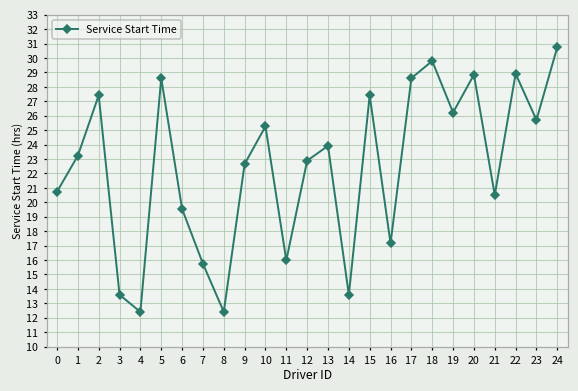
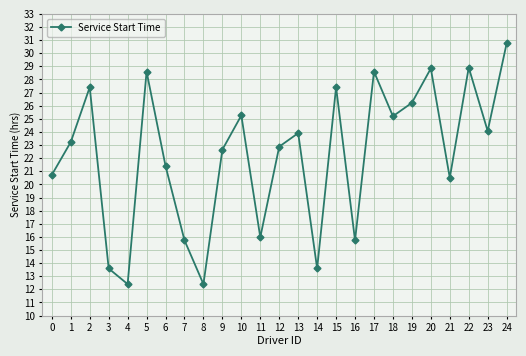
  {
    "0": 20.7,
    "1": 23.2,
    "2": 27.4,
    "3": 13.6,
    "4": 12.4,
    "5": 28.6,
-   "6": 19.5,
+   "6": 21.4,
    "7": 15.7,
    "8": 12.4,
    "9": 22.7,
    "10": 25.3,
    "11": 16.0,
    "12": 22.9,
    "13": 23.9,
    "14": 13.6,
    "15": 27.4,
-   "16": 17.2,
+   "16": 15.7,
    "17": 28.6,
-   "18": 29.8,
+   "18": 25.2,
    "19": 26.2,
    "20": 28.8,
    "21": 20.5,
    "22": 28.9,
-   "23": 25.7,
+   "23": 24.1,
    "24": 30.8
  }
